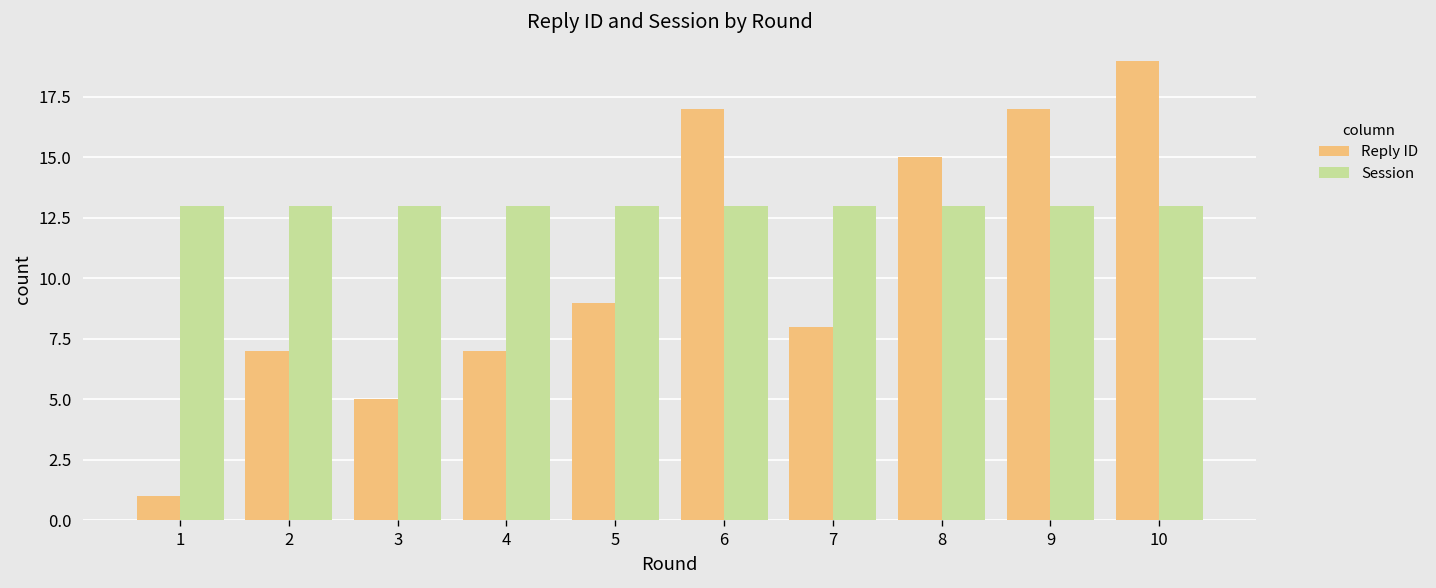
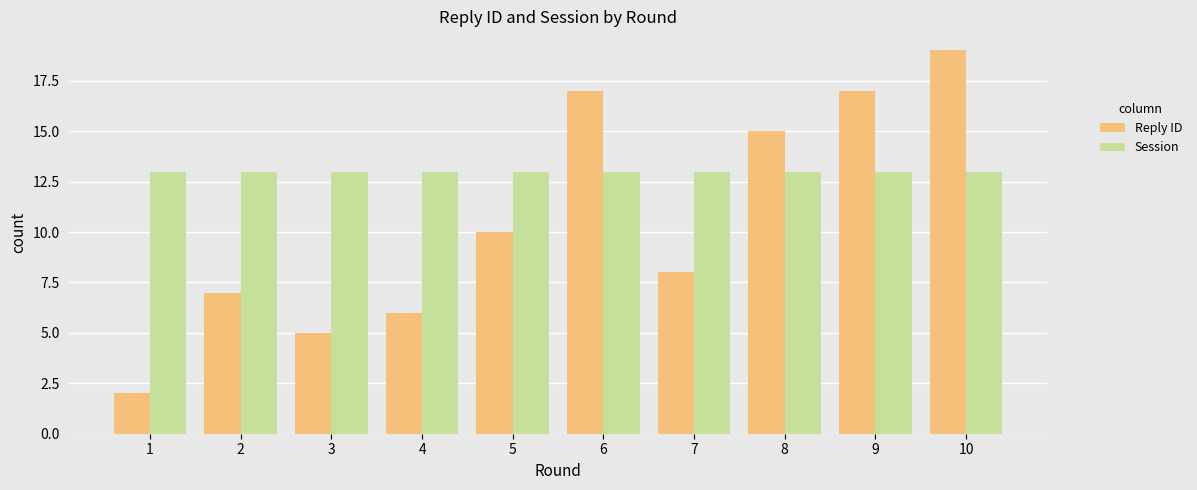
  {
    "Reply ID": {
-     "1": 1,
+     "1": 2,
      "2": 7,
      "3": 5,
-     "4": 7,
-     "5": 9,
+     "4": 6,
+     "5": 10,
      "6": 17,
      "7": 8,
      "8": 15,
      "9": 17,
      "10": 19
    },
    "Session": {
      "1": 13,
      "2": 13,
      "3": 13,
      "4": 13,
      "5": 13,
      "6": 13,
      "7": 13,
      "8": 13,
      "9": 13,
      "10": 13
    }
  }
